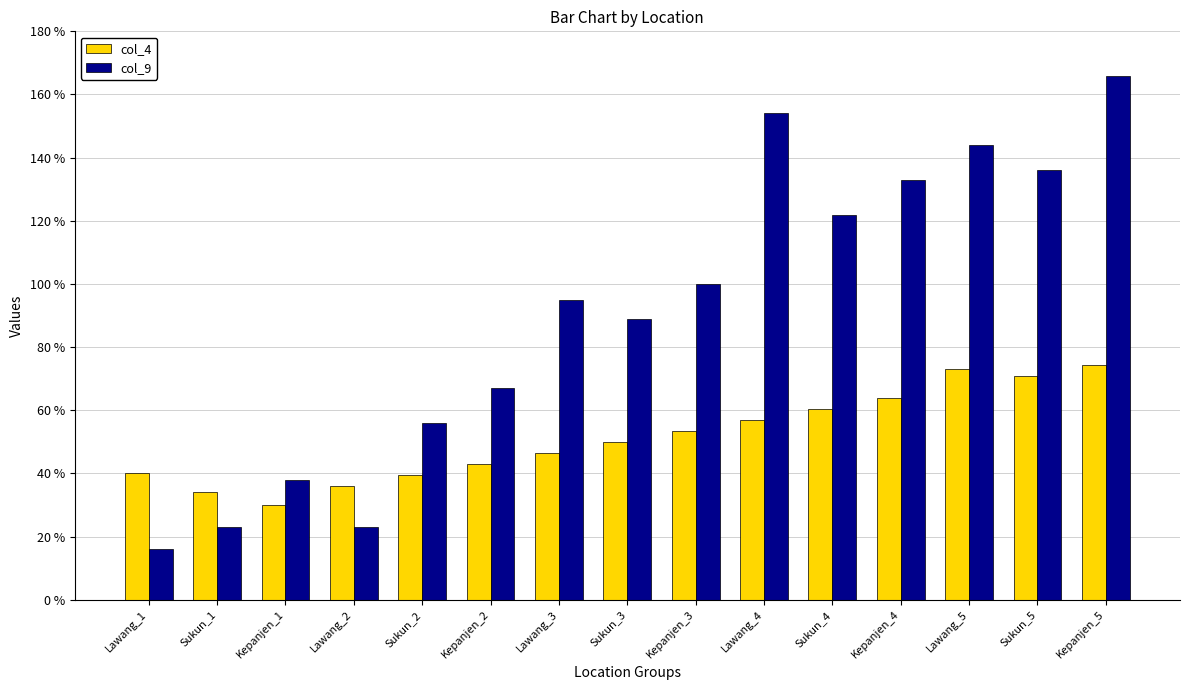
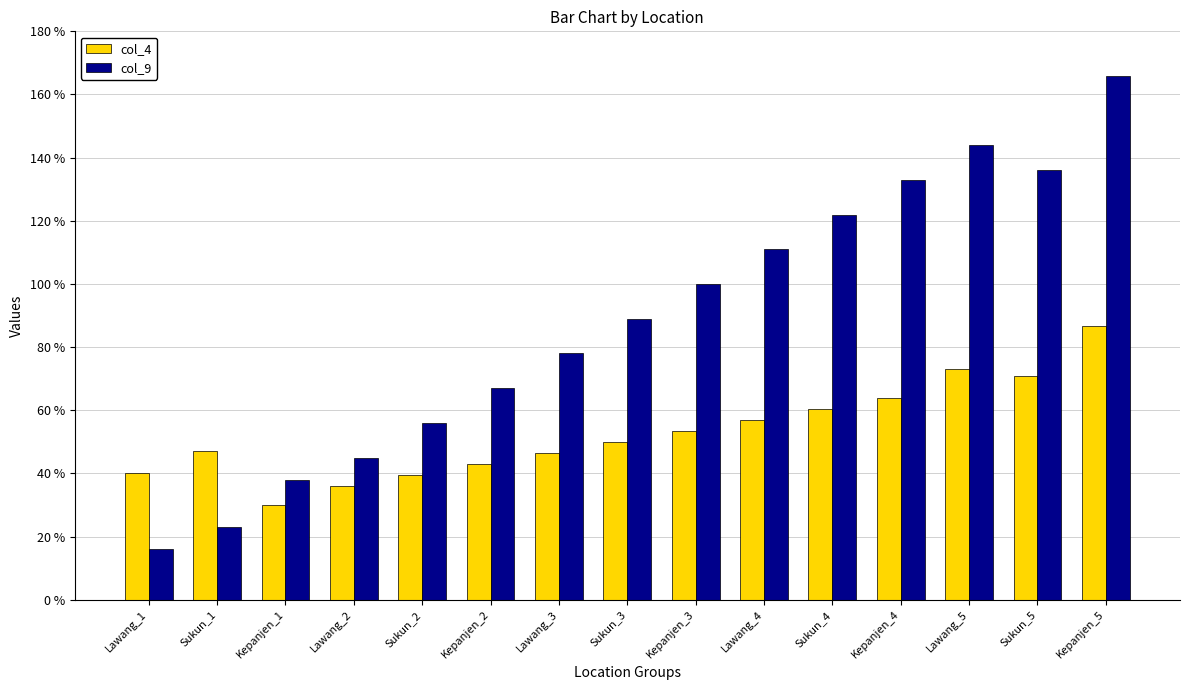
  {
    "col_4": {
      "Lawang_1": "40 %",
-     "Sukun_1": "34 %",
+     "Sukun_1": "47 %",
      "Kepanjen_1": "30 %",
      "Lawang_2": "36 %",
      "Sukun_2": "40 %",
      "Kepanjen_2": "43 %",
      "Lawang_3": "47 %",
      "Sukun_3": "50 %",
      "Kepanjen_3": "54 %",
      "Lawang_4": "57 %",
      "Sukun_4": "61 %",
      "Kepanjen_4": "64 %",
      "Lawang_5": "73 %",
      "Sukun_5": "71 %",
-     "Kepanjen_5": "75 %"
+     "Kepanjen_5": "87 %"
    },
    "col_9": {
      "Lawang_1": "16 %",
      "Sukun_1": "23 %",
      "Kepanjen_1": "38 %",
-     "Lawang_2": "23 %",
+     "Lawang_2": "45 %",
      "Sukun_2": "56 %",
      "Kepanjen_2": "67 %",
-     "Lawang_3": "95 %",
+     "Lawang_3": "78 %",
      "Sukun_3": "89 %",
      "Kepanjen_3": "100 %",
-     "Lawang_4": "154 %",
+     "Lawang_4": "111 %",
      "Sukun_4": "122 %",
      "Kepanjen_4": "133 %",
      "Lawang_5": "144 %",
      "Sukun_5": "136 %",
      "Kepanjen_5": "166 %"
    }
  }
